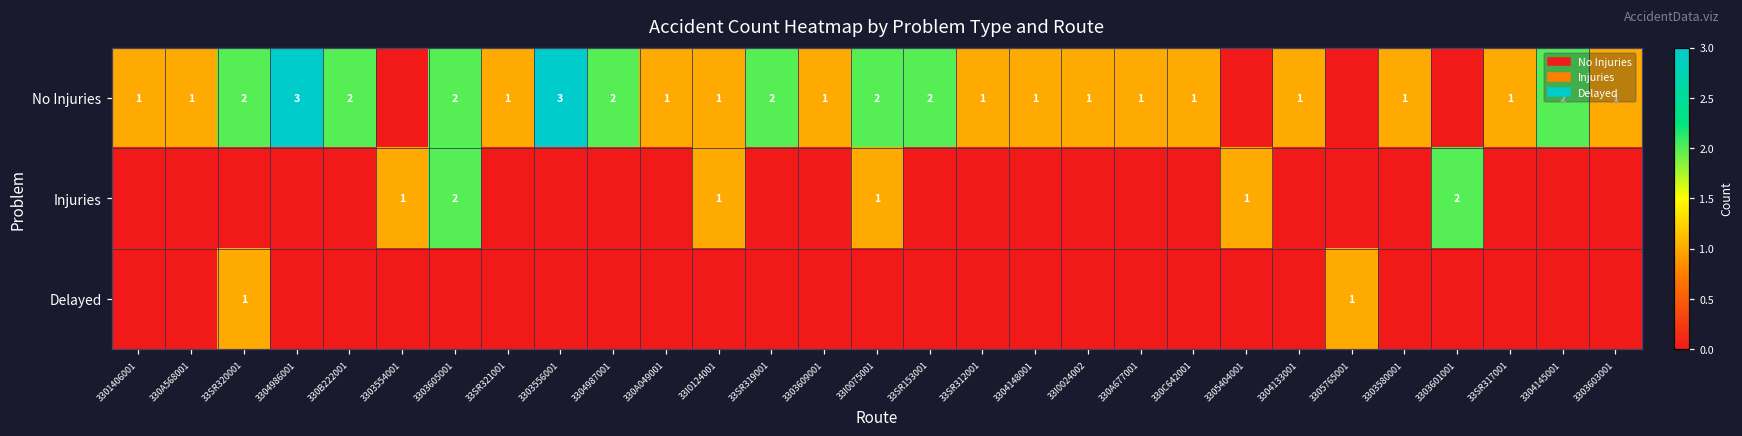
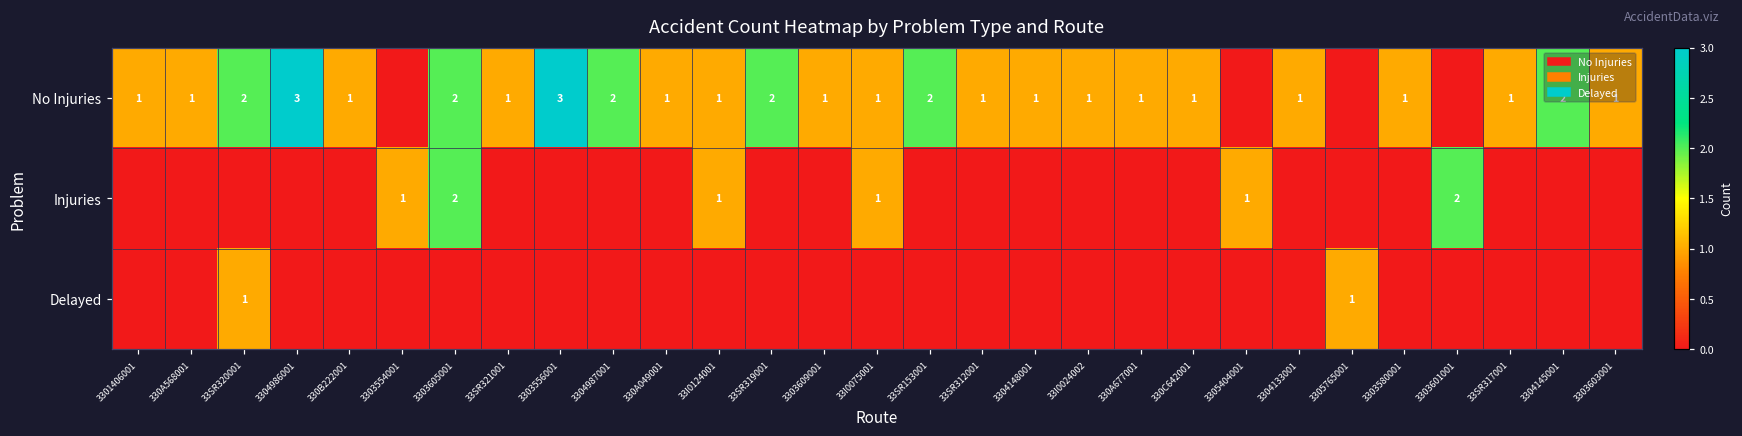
  {
    "No Injuries": {
      "3301406001": 1,
      "330A568001": 1,
      "33SR320001": 2,
      "3304986001": 3,
-     "330B222001": 2,
+     "330B222001": 1,
      "3303605001": 2,
      "33SR321001": 1,
      "3303556001": 3,
      "3304987001": 2,
      "330A049001": 1,
      "33I0124001": 1,
      "33SR319001": 2,
      "3303609001": 1,
-     "33I0075001": 2,
+     "33I0075001": 1,
      "33SR153001": 2,
      "33SR312001": 1,
      "3304148001": 1,
      "33I0024002": 1,
      "330A677001": 1,
      "330C642001": 1,
      "3304133001": 1,
      "3303580001": 1,
      "33SR317001": 1
    },
    "Injuries": {
      "3303554001": 1,
      "3303605001": 2,
      "33I0124001": 1,
      "33I0075001": 1,
      "3305404001": 1,
      "3303601001": 2
    },
    "Delayed": {
      "33SR320001": 1,
      "3305765001": 1
    }
  }
